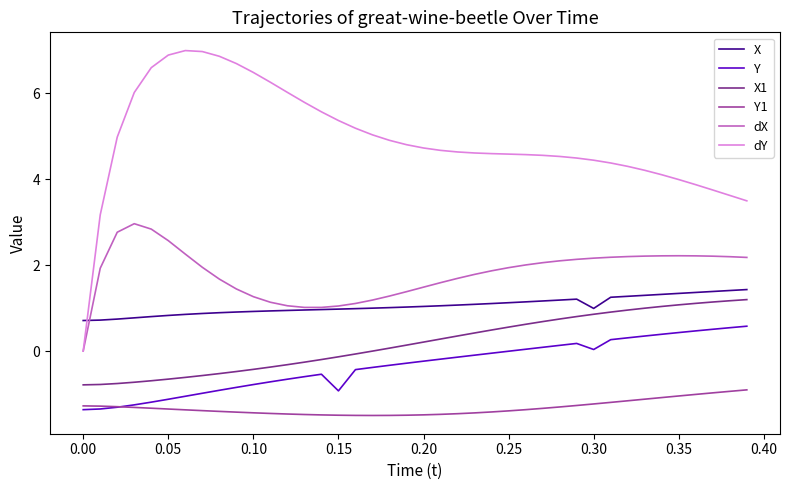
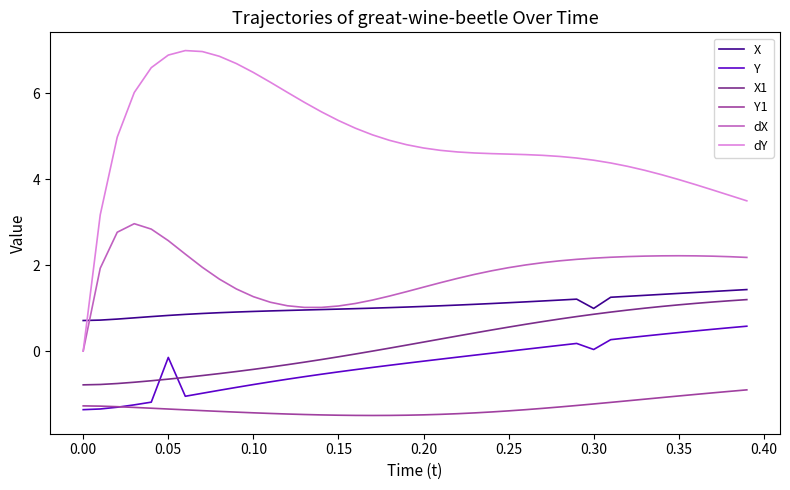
  {
    "X": {
      "0.00": 0.7,
      "0.05": 0.8,
      "0.10": 0.9,
      "0.15": 1.0,
      "0.20": 1.0,
      "0.25": 1.1,
      "0.30": 1.0,
      "0.35": 1.3
    },
    "Y": {
      "0.00": -1.4,
-     "0.05": -1.1,
+     "0.05": -0.1,
      "0.10": -0.8,
-     "0.15": -0.9,
+     "0.15": -0.5,
      "0.20": -0.2,
      "0.25": 0.0,
      "0.30": 0.0,
      "0.35": 0.4
    }
  }
